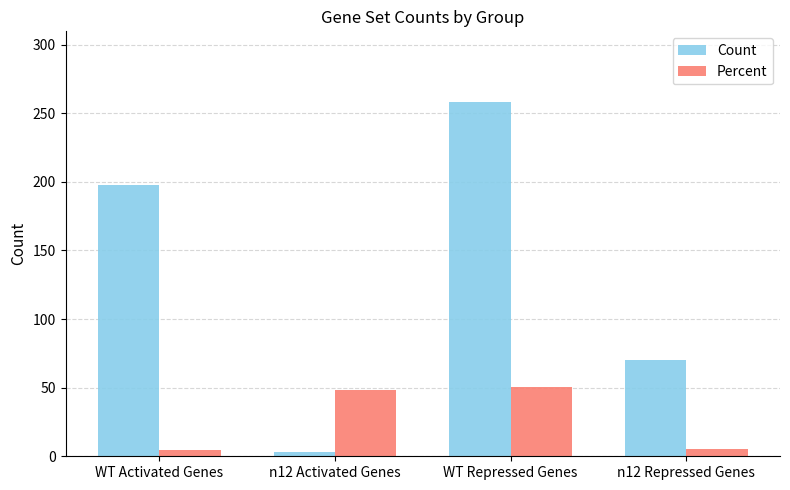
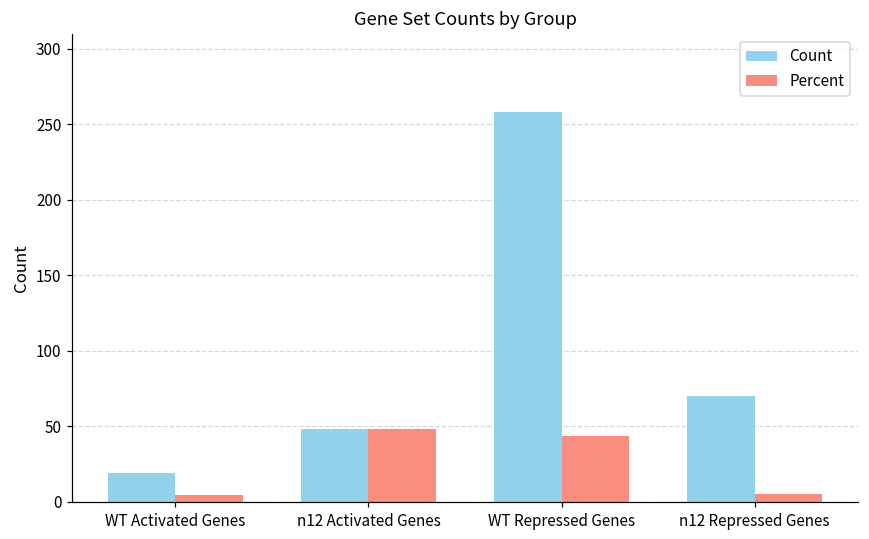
  {
    "Count": {
-     "WT Activated Genes": 198,
-     "n12 Activated Genes": 3,
+     "WT Activated Genes": 19,
+     "n12 Activated Genes": 48,
      "WT Repressed Genes": 258,
      "n12 Repressed Genes": 70
    },
    "Percent": {
      "WT Activated Genes": 4,
      "n12 Activated Genes": 48,
-     "WT Repressed Genes": 51,
+     "WT Repressed Genes": 44,
      "n12 Repressed Genes": 6
    }
  }
